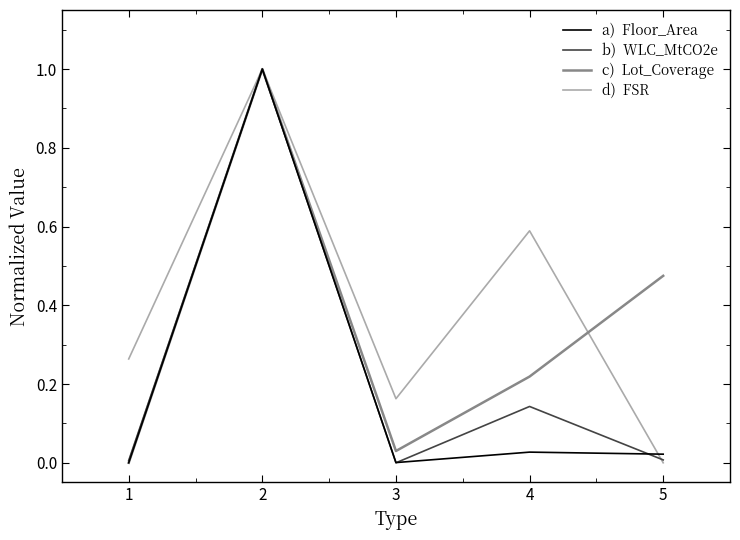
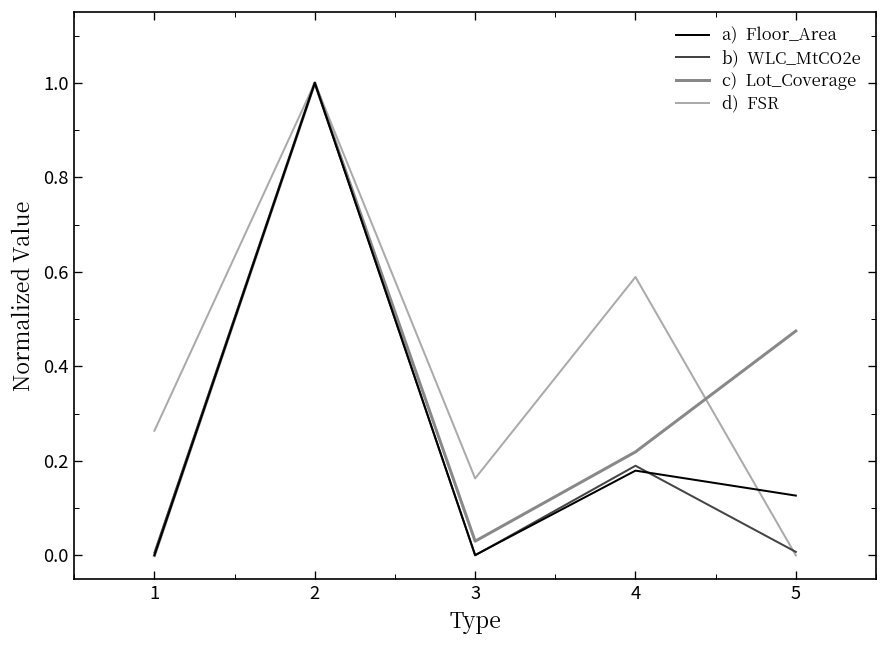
  {
    "a) Floor_Area": {
-     "4": 0.03,
-     "5": 0.02
+     "4": 0.18,
+     "5": 0.13
    },
    "b) WLC_MtCO2e": {
-     "4": 0.14,
+     "4": 0.19,
      "5": 0.01
    }
  }
